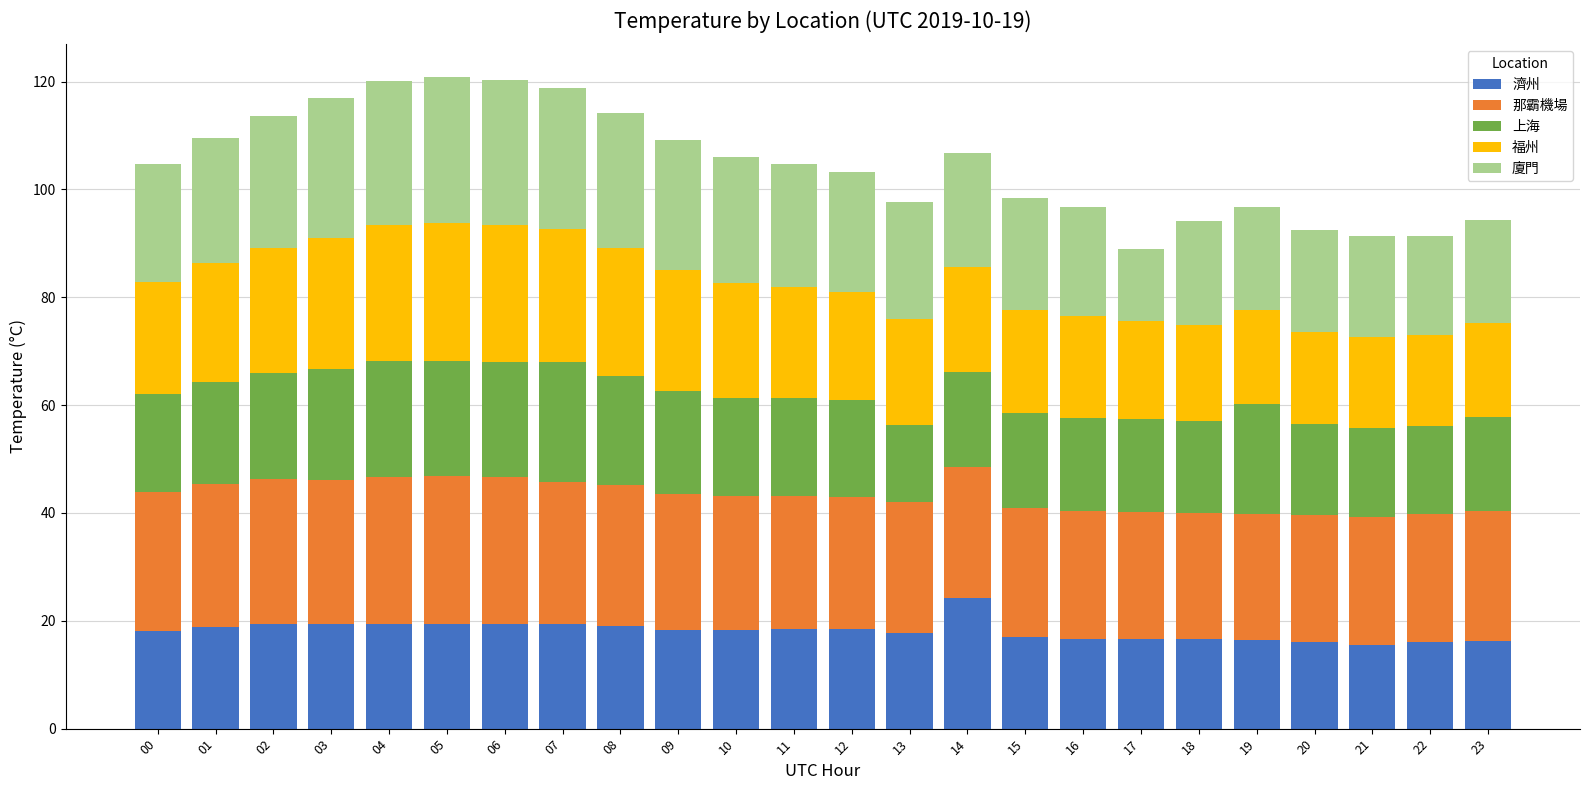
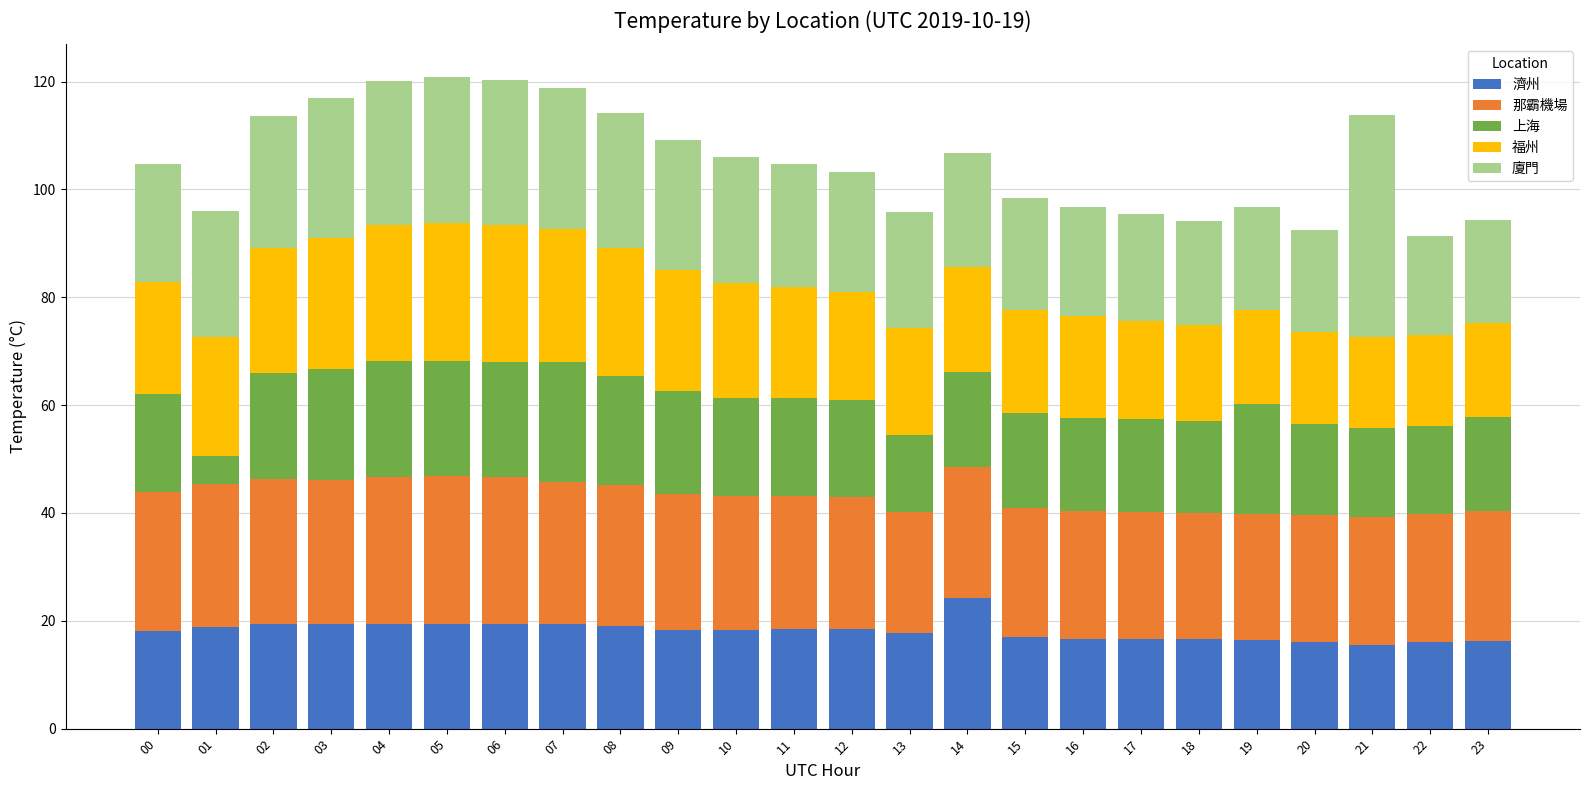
  {
    "濟州": {
      "00": 18,
      "01": 19,
      "02": 19,
      "03": 19,
      "04": 19,
      "05": 19,
      "06": 19,
      "07": 19,
      "08": 19,
      "09": 18,
      "10": 18,
      "11": 18,
      "12": 19,
      "13": 18,
      "14": 24,
      "15": 17,
      "16": 17,
      "17": 17,
      "18": 17,
      "19": 16,
      "20": 16,
      "21": 16,
      "22": 16,
      "23": 16
    },
    "那霸機場": {
      "00": 26,
      "01": 27,
      "02": 27,
      "03": 27,
      "04": 27,
      "05": 27,
      "06": 27,
      "07": 26,
      "08": 26,
      "09": 25,
      "10": 25,
      "11": 25,
      "12": 24,
-     "13": 24,
+     "13": 22,
      "14": 24,
      "15": 24,
      "16": 24,
      "17": 24,
      "18": 23,
      "19": 24,
      "20": 24,
      "21": 24,
      "22": 24,
      "23": 24
    },
    "上海": {
      "00": 18,
-     "01": 19,
+     "01": 5,
      "02": 20,
      "03": 21,
      "04": 22,
      "05": 21,
      "06": 21,
      "07": 22,
      "08": 20,
      "09": 19,
      "10": 18,
      "11": 18,
      "12": 18,
      "13": 14,
      "14": 18,
      "15": 17,
      "16": 17,
      "17": 17,
      "18": 17,
      "19": 20,
      "20": 17,
      "21": 17,
      "22": 16,
      "23": 17
    },
    "福州": {
      "00": 21,
      "01": 22,
      "02": 23,
      "03": 24,
      "04": 25,
      "05": 26,
      "06": 25,
      "07": 25,
      "08": 24,
      "09": 23,
      "10": 21,
      "11": 21,
      "12": 20,
      "13": 20,
      "14": 19,
      "15": 19,
      "16": 19,
      "17": 18,
      "18": 18,
      "19": 18,
      "20": 17,
      "21": 17,
      "22": 17,
      "23": 17
    },
    "廈門": {
      "00": 22,
      "01": 23,
      "02": 25,
      "03": 26,
      "04": 27,
      "05": 27,
      "06": 27,
      "07": 26,
      "08": 25,
      "09": 24,
      "10": 23,
      "11": 23,
      "12": 22,
      "13": 22,
      "14": 21,
      "15": 21,
      "16": 20,
-     "17": 13,
+     "17": 20,
      "18": 19,
      "19": 19,
      "20": 19,
-     "21": 19,
+     "21": 41,
      "22": 18,
      "23": 19
    }
  }
